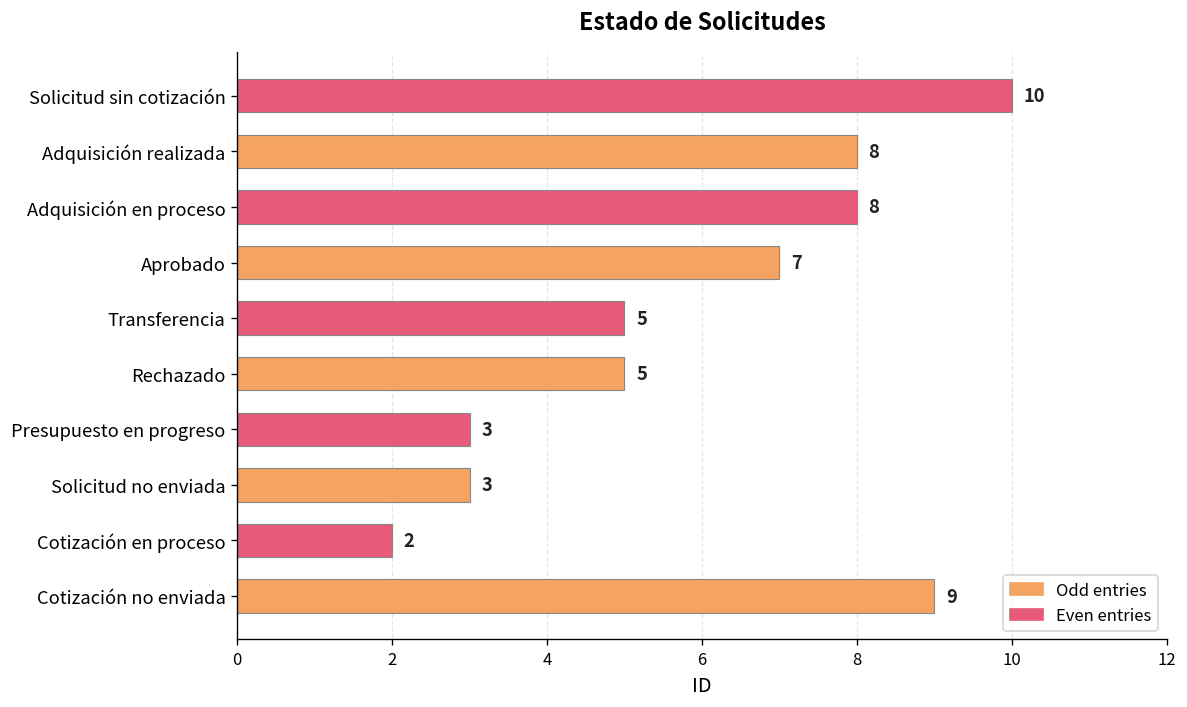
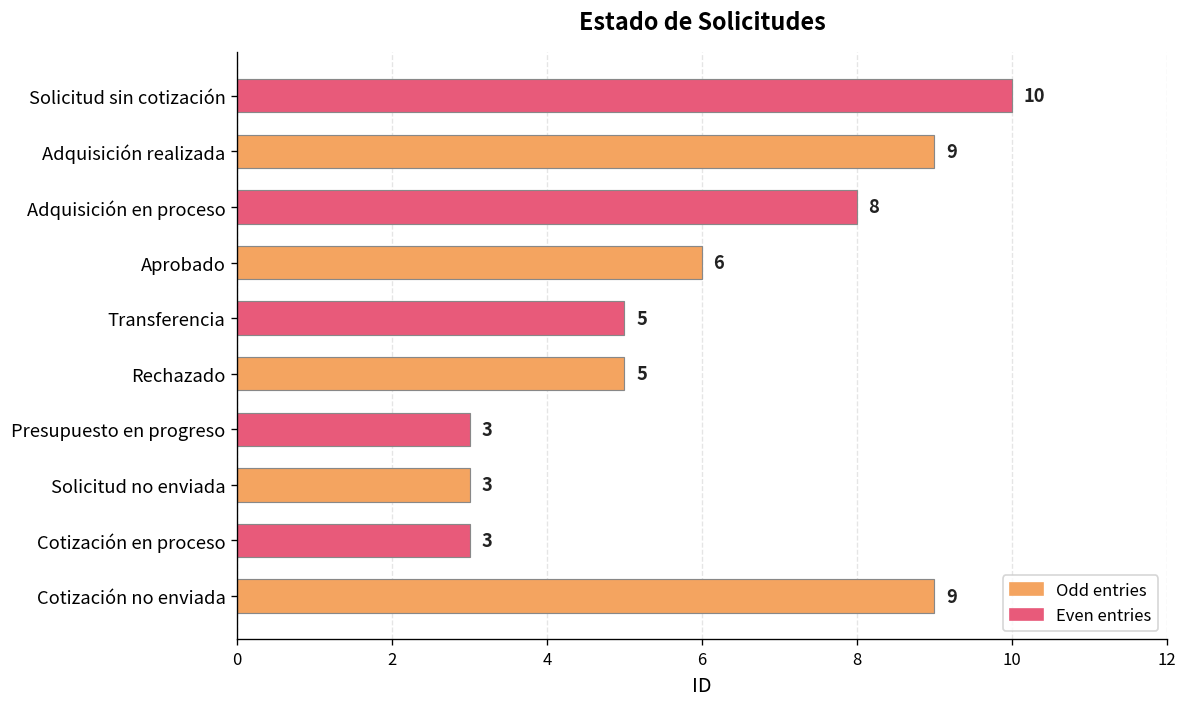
  {
    "Solicitud sin cotización": 10,
-   "Adquisición realizada": 8,
+   "Adquisición realizada": 9,
    "Adquisición en proceso": 8,
-   "Aprobado": 7,
+   "Aprobado": 6,
    "Transferencia": 5,
    "Rechazado": 5,
    "Presupuesto en progreso": 3,
    "Solicitud no enviada": 3,
-   "Cotización en proceso": 2,
+   "Cotización en proceso": 3,
    "Cotización no enviada": 9
  }
